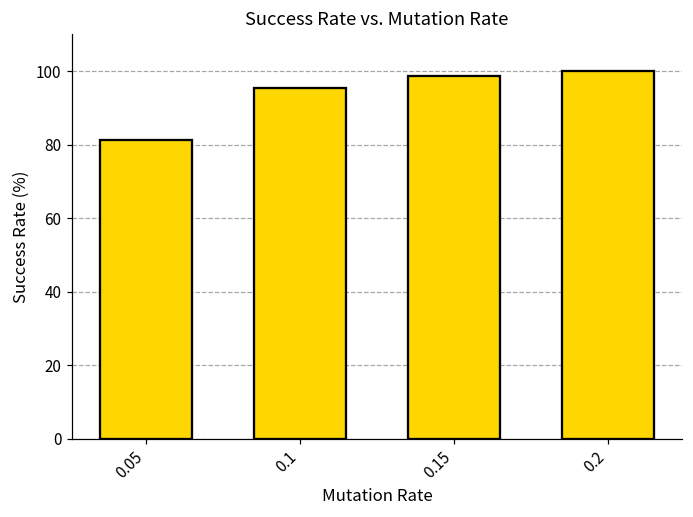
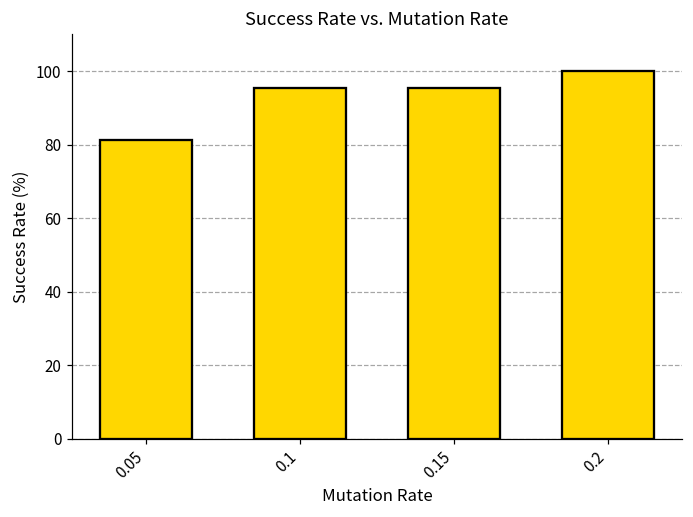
  {
    "0.05": 81,
    "0.1": 96,
-   "0.15": 99,
+   "0.15": 96,
    "0.2": 100
  }
